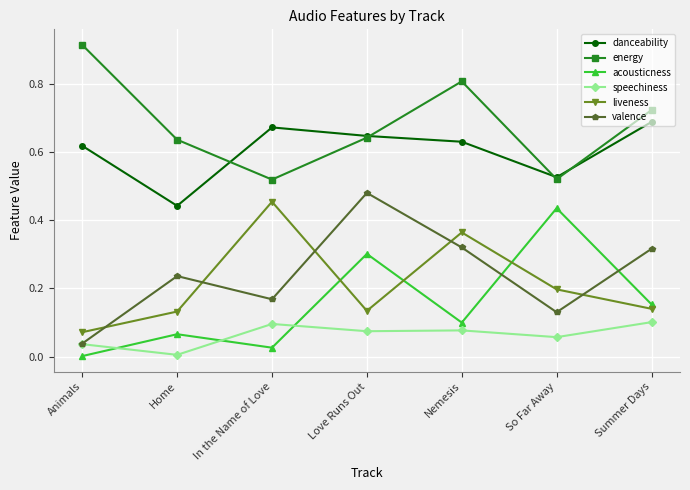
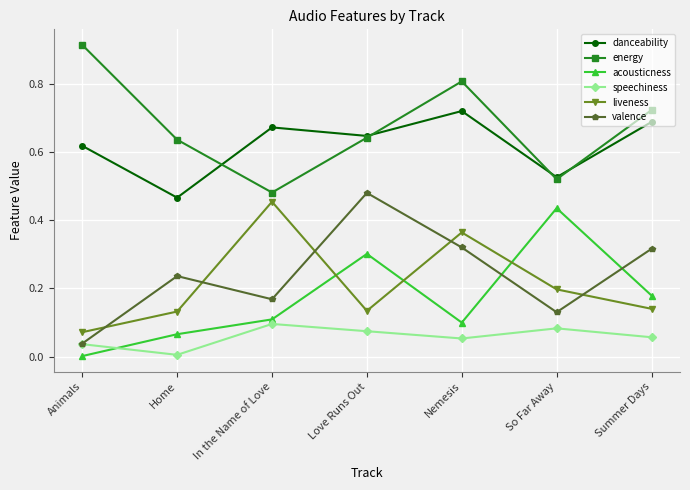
  {
    "danceability": {
      "Animals": 0.62,
-     "Home": 0.44,
+     "Home": 0.47,
      "In the Name of Love": 0.67,
-     "Nemesis": 0.63
+     "Nemesis": 0.72
    },
    "energy": {
      "Animals": 0.91,
      "Home": 0.64,
-     "In the Name of Love": 0.52,
+     "In the Name of Love": 0.48,
      "Nemesis": 0.81
    },
    "acousticness": {
      "Animals": 0.00,
      "Home": 0.07,
-     "In the Name of Love": 0.03,
+     "In the Name of Love": 0.11,
      "Love Runs Out": 0.30,
      "Nemesis": 0.10,
      "So Far Away": 0.44,
-     "Summer Days": 0.15
+     "Summer Days": 0.18
    },
    "speechiness": {
      "Home": 0.01,
      "In the Name of Love": 0.10,
      "Love Runs Out": 0.07,
-     "Nemesis": 0.08,
-     "So Far Away": 0.06,
-     "Summer Days": 0.10
+     "Nemesis": 0.05,
+     "So Far Away": 0.08,
+     "Summer Days": 0.06
    }
  }
